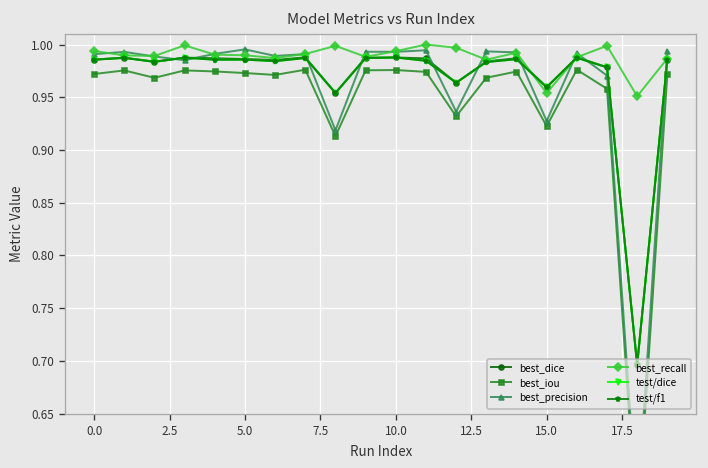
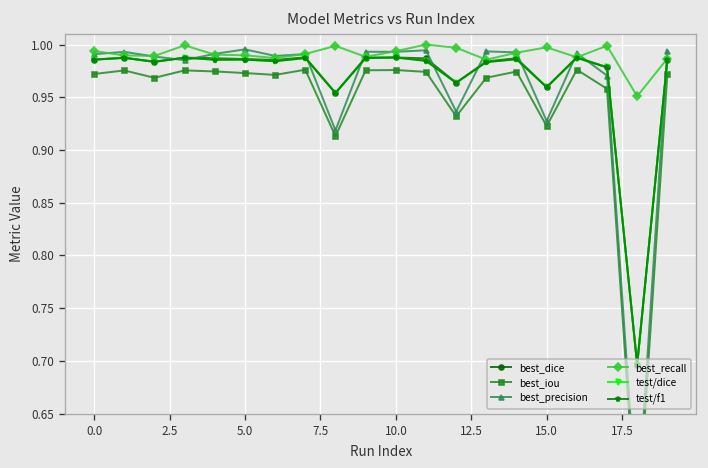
  {
    "best_recall": {
      "0.0": 0.99,
      "5.0": 0.99,
-     "15.0": 0.95
+     "15.0": 1.00
    }
  }
